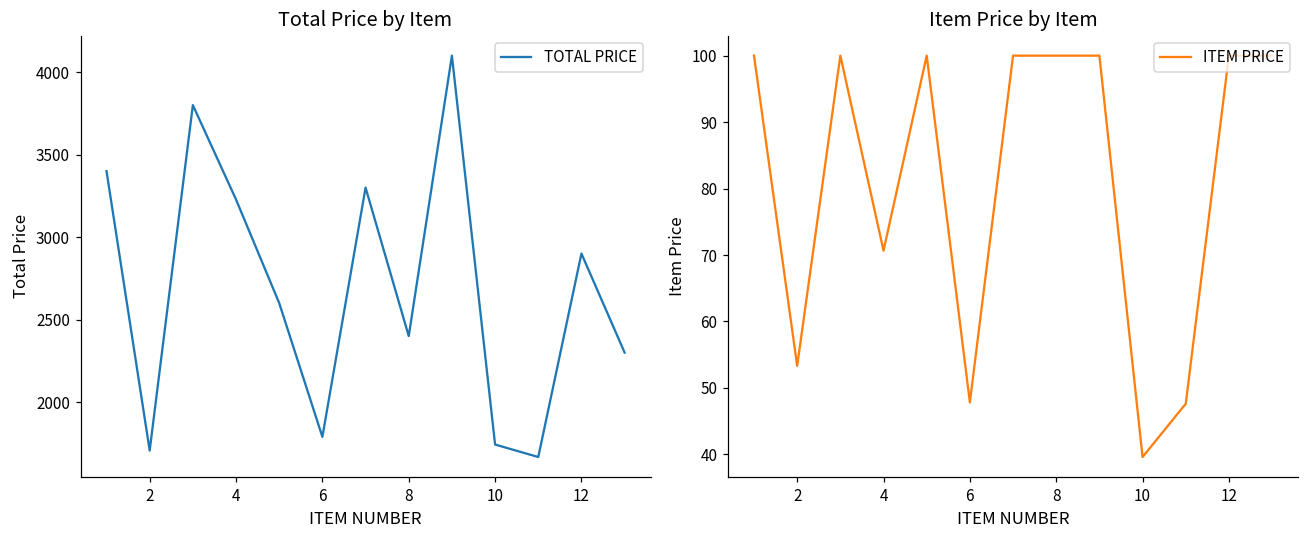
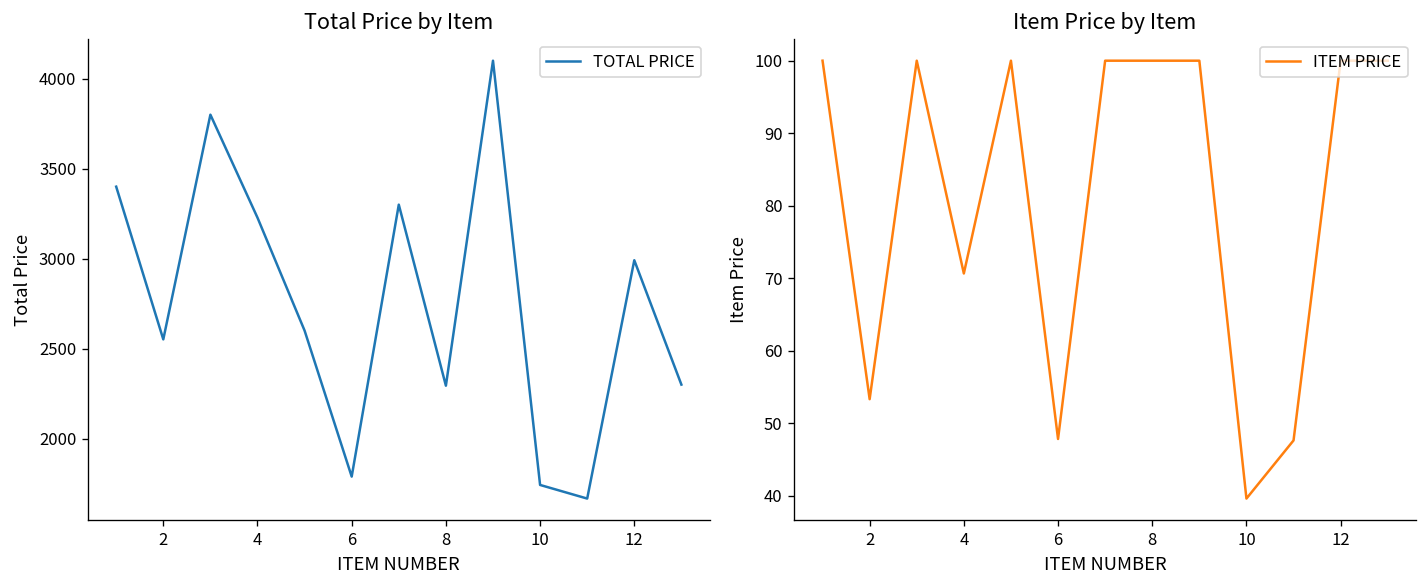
  {
    "Total Price by Item": {
-     "2": 1710,
+     "2": 2550,
      "4": 3230,
      "6": 1790,
-     "8": 2400,
+     "8": 2290,
      "10": 1740,
-     "12": 2900
+     "12": 2990
    },
    "Item Price by Item": {
      "2": 53,
      "4": 71,
      "6": 48,
      "8": 100,
      "10": 40
    }
  }
